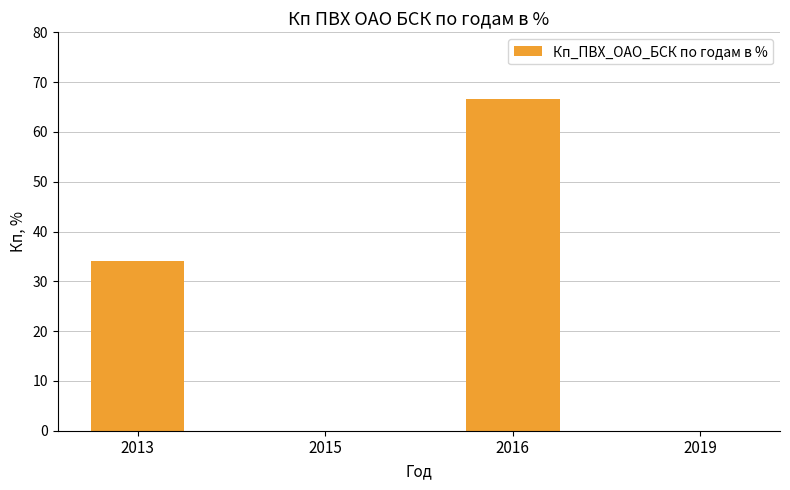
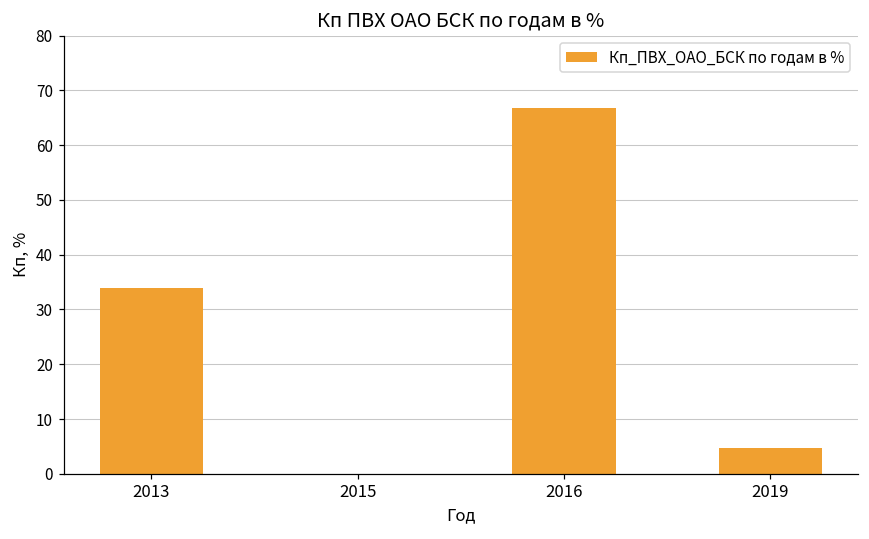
  {
    "2013": 34,
    "2015": 0,
    "2016": 67,
-   "2019": 0
+   "2019": 5
  }
